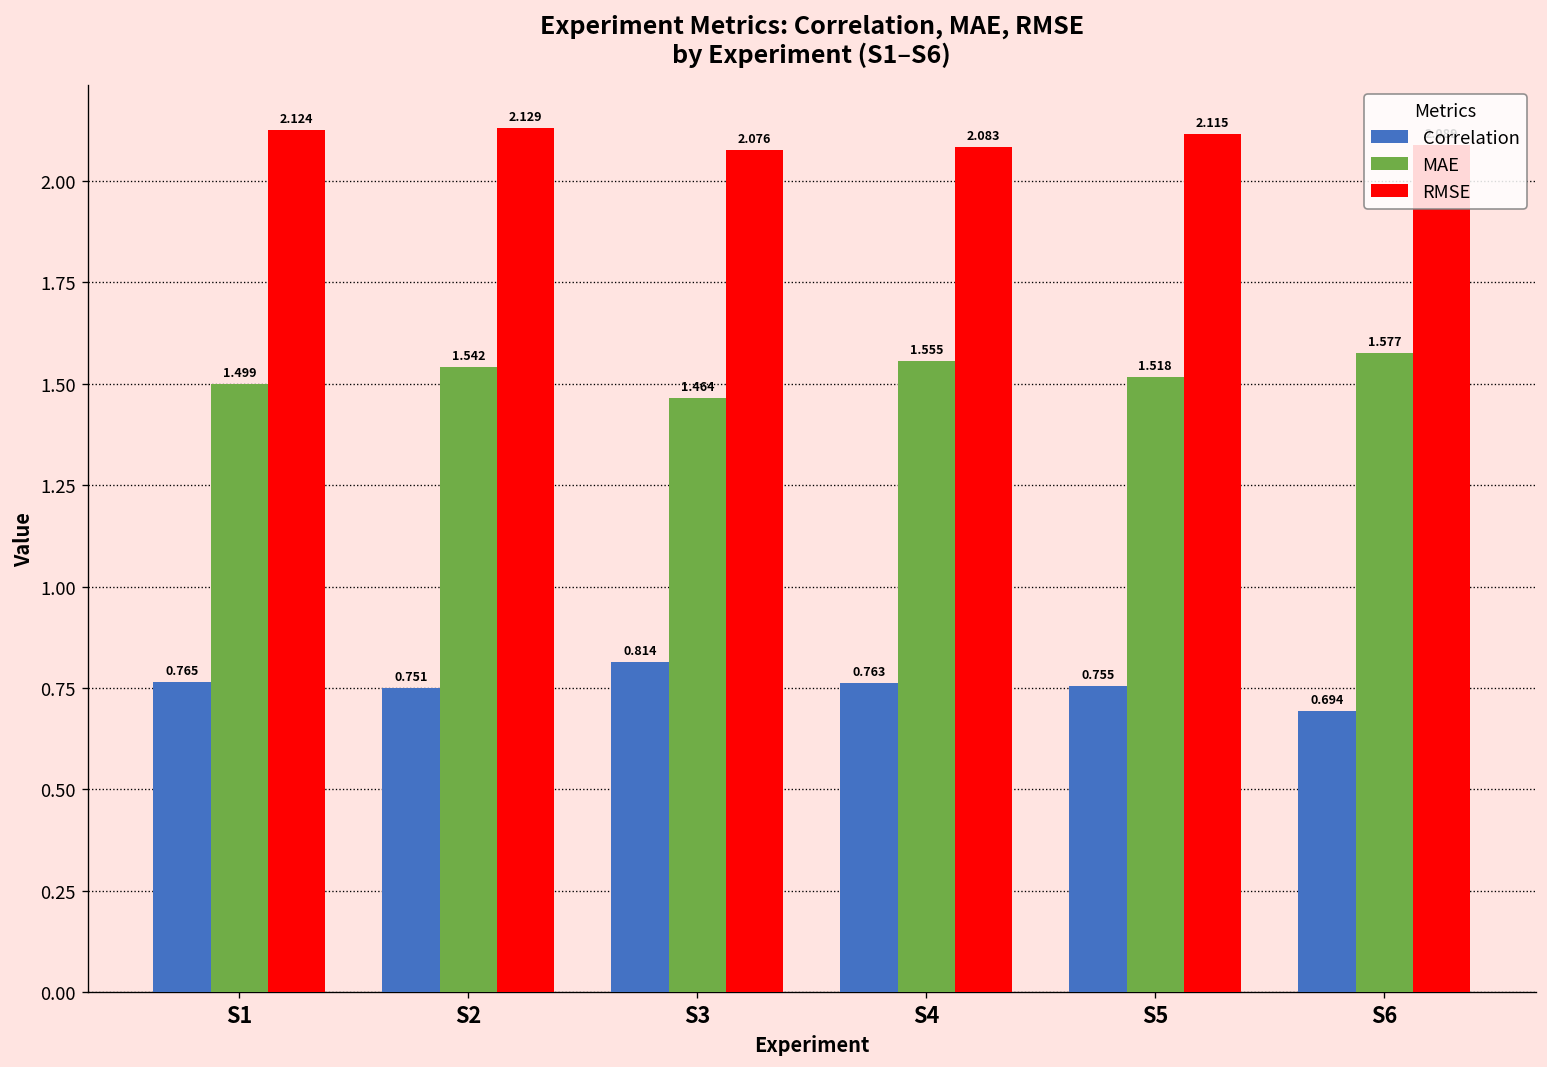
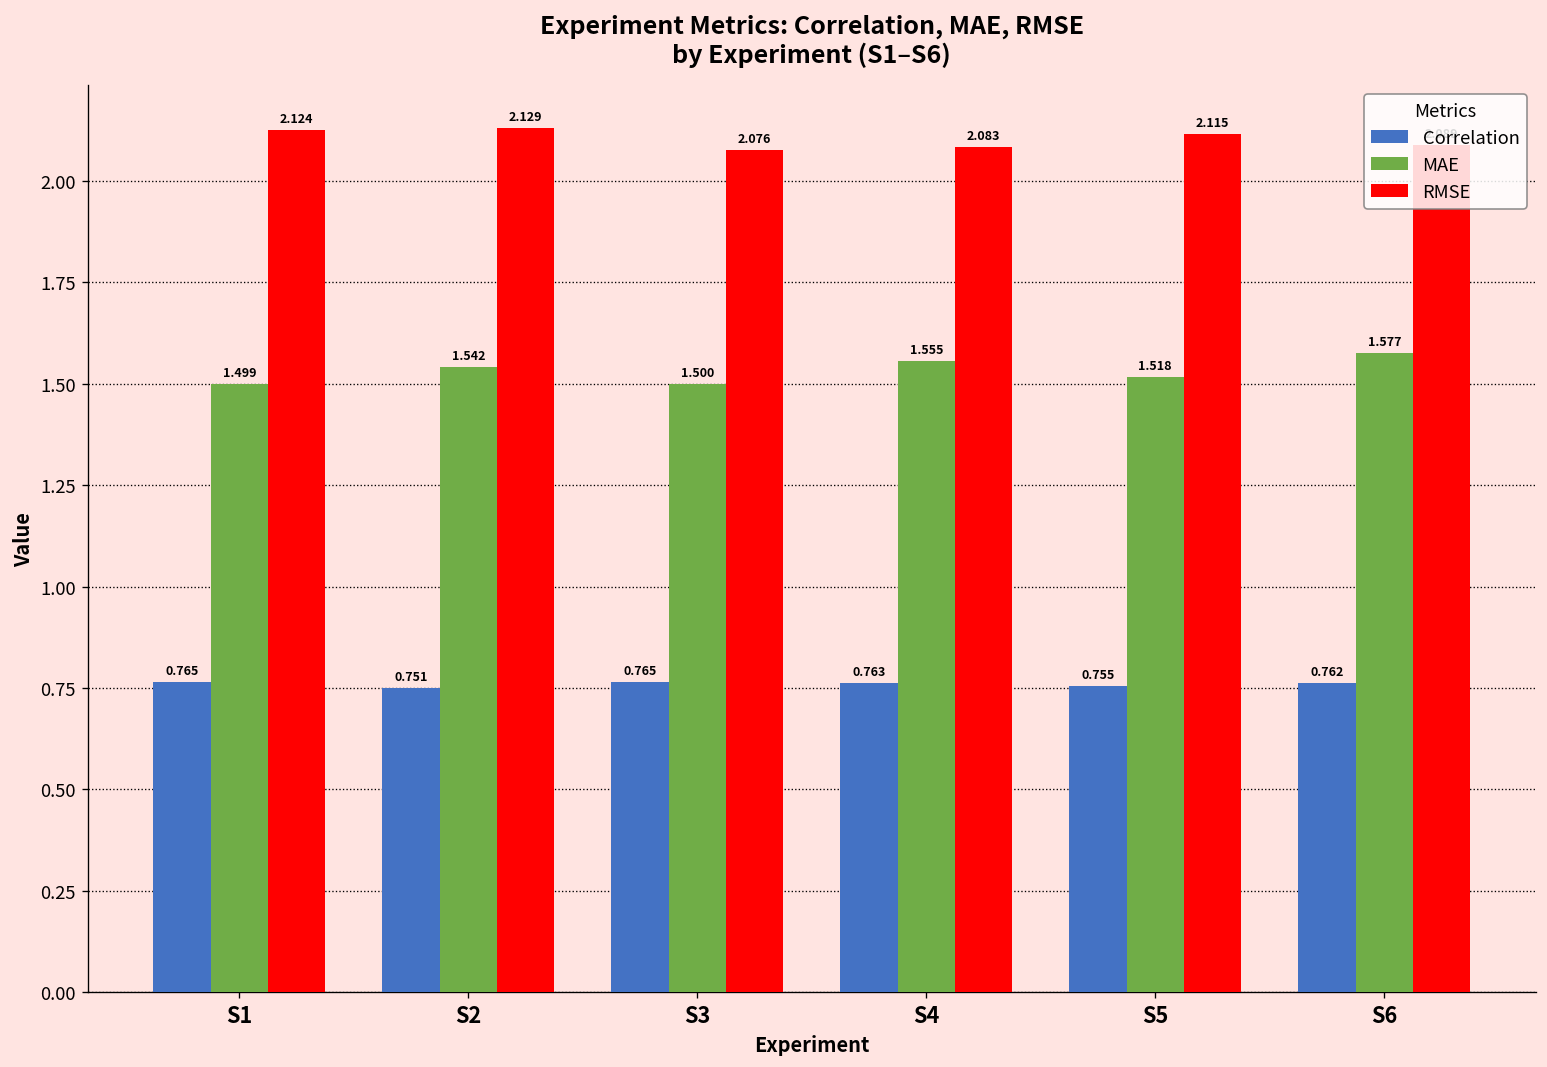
  {
    "Correlation": {
      "S1": 0.765,
      "S2": 0.751,
-     "S3": 0.814,
+     "S3": 0.765,
      "S4": 0.763,
      "S5": 0.755,
-     "S6": 0.694
+     "S6": 0.762
    },
    "MAE": {
      "S1": 1.499,
      "S2": 1.542,
-     "S3": 1.464,
+     "S3": 1.500,
      "S4": 1.555,
      "S5": 1.518,
      "S6": 1.577
    },
    "RMSE": {
      "S1": 2.124,
      "S2": 2.129,
      "S3": 2.076,
      "S4": 2.083,
      "S5": 2.115
    }
  }
